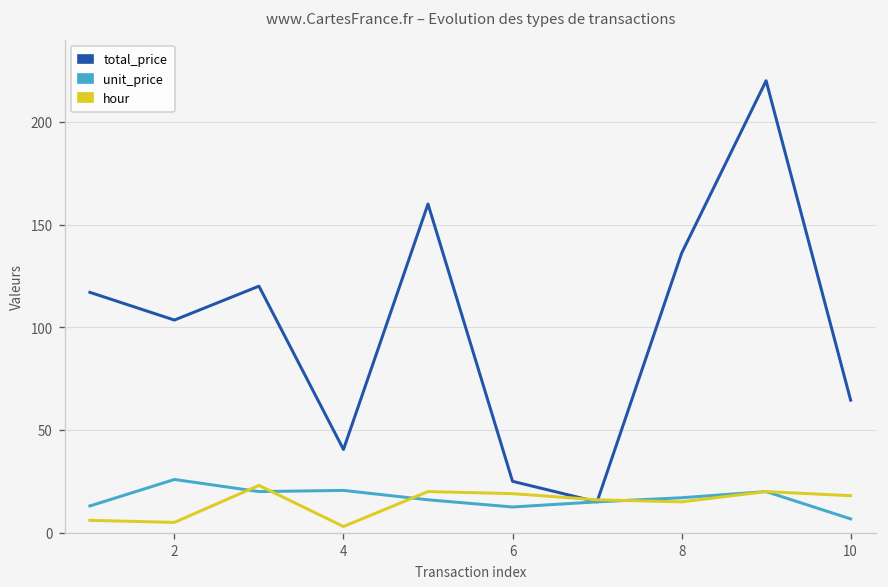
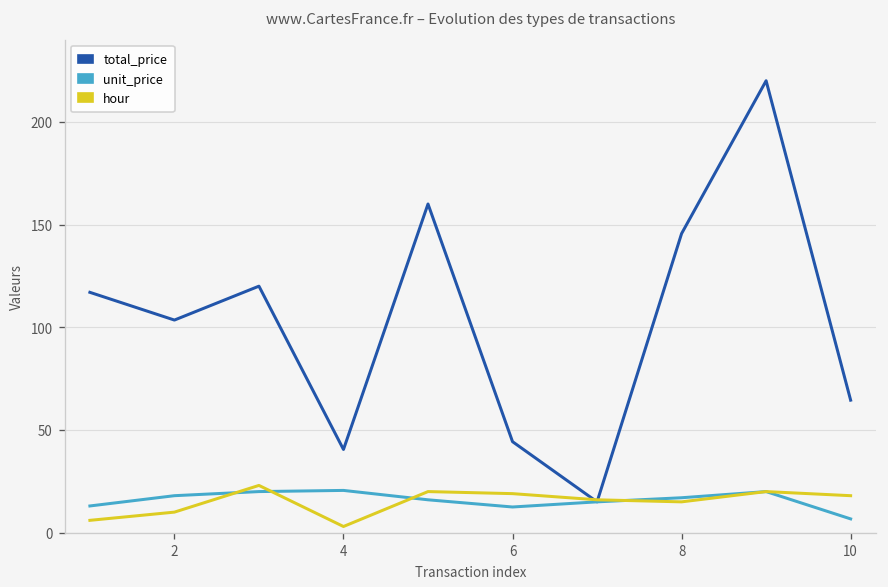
  {
    "total_price": {
      "2": 104,
      "4": 41,
-     "6": 25,
-     "8": 136,
+     "6": 44,
+     "8": 146,
      "10": 65
    },
    "unit_price": {
-     "2": 26,
+     "2": 18,
      "4": 21,
      "6": 13,
      "8": 17,
      "10": 7
    },
    "hour": {
-     "2": 5,
+     "2": 10,
      "4": 3,
      "6": 19,
      "8": 15,
      "10": 18
    }
  }
